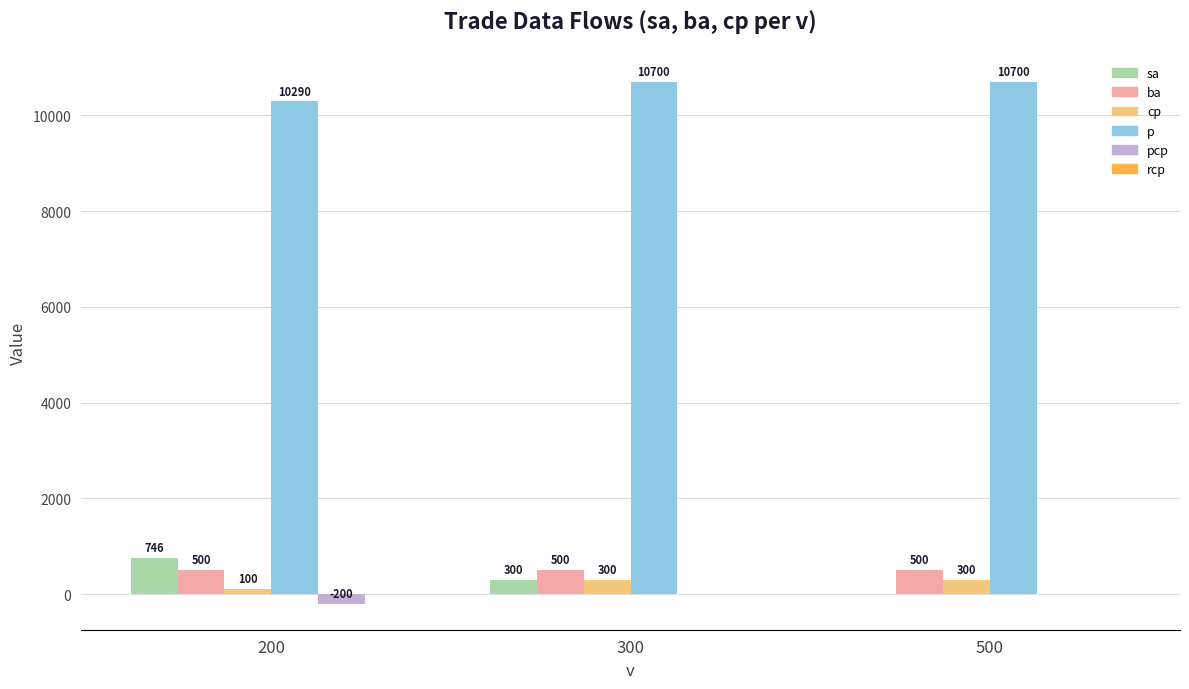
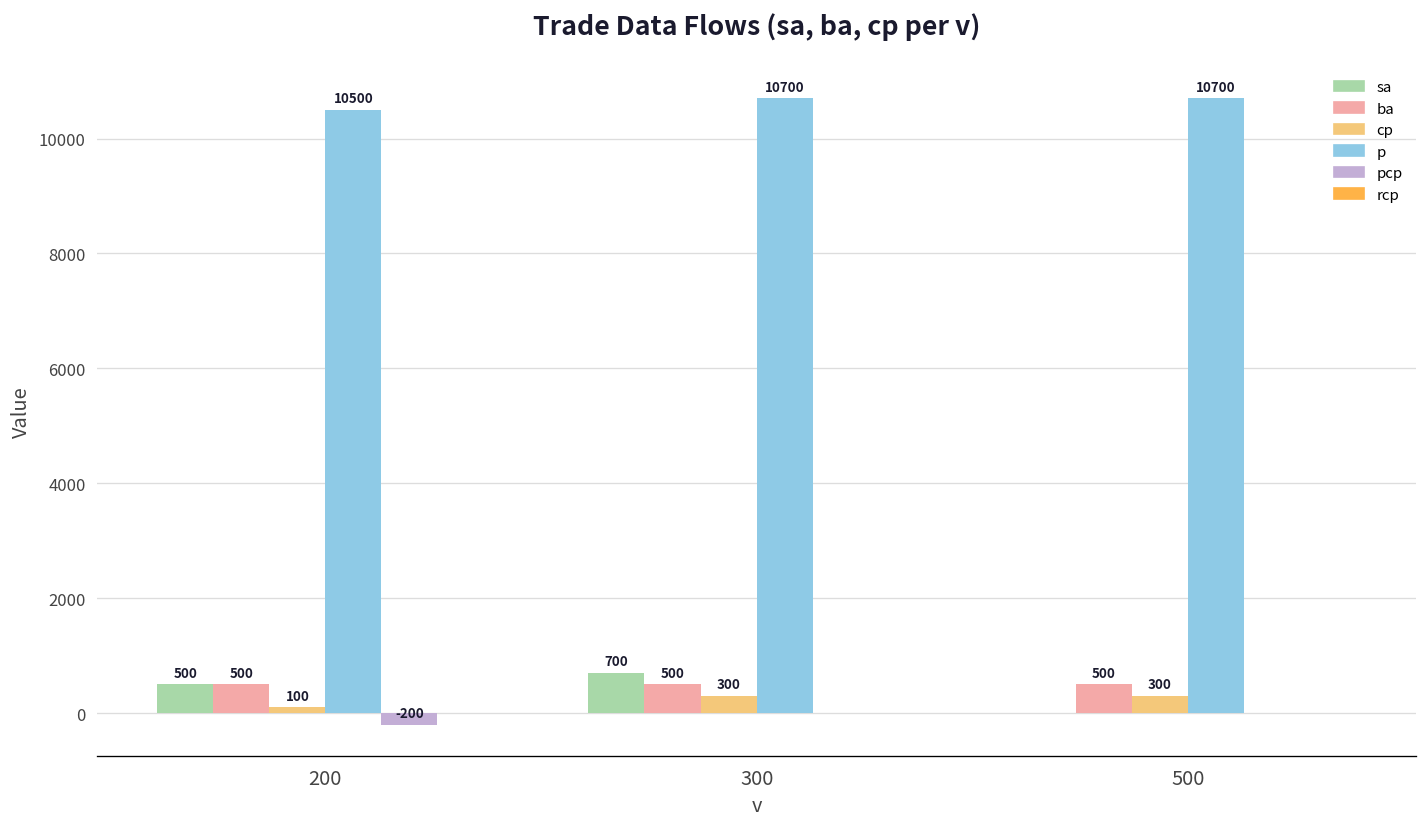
  {
    "sa": {
-     "200": 746,
-     "300": 300
+     "200": 500,
+     "300": 700
    },
    "p": {
-     "200": 10290,
+     "200": 10500,
      "300": 10700,
      "500": 10700
    },
    "pcp": {
      "200": -200
    }
  }
